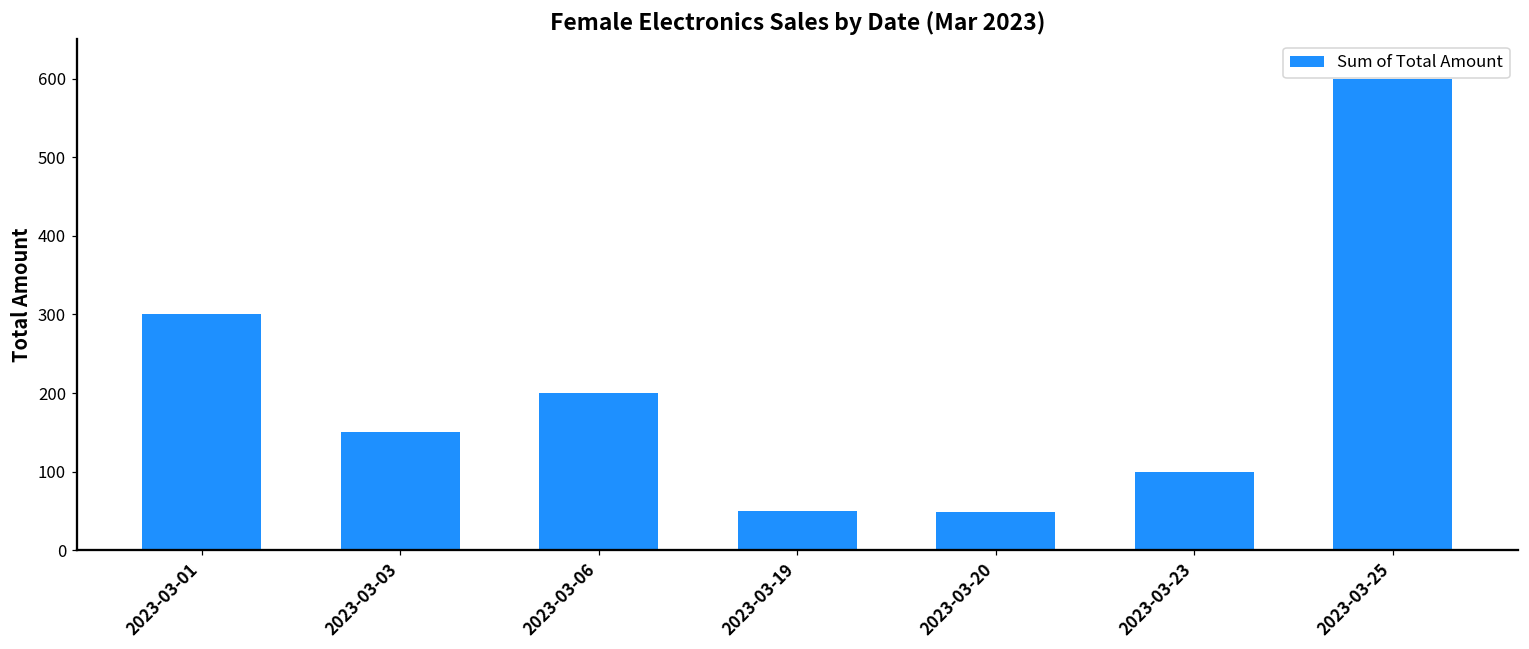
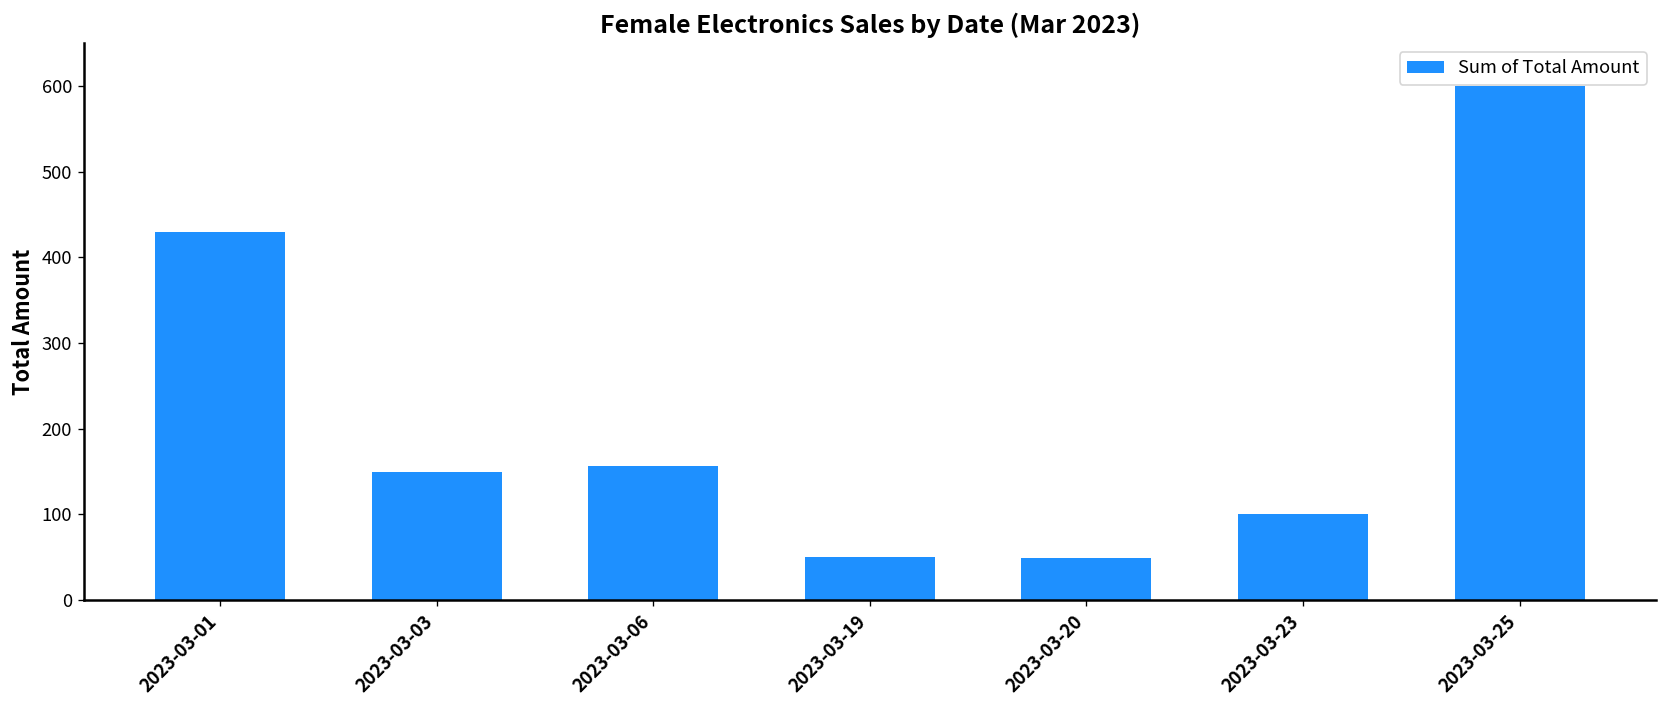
  {
-   "2023-03-01": 300,
+   "2023-03-01": 430,
    "2023-03-03": 150,
-   "2023-03-06": 200,
+   "2023-03-06": 160,
    "2023-03-19": 50,
    "2023-03-20": 50,
    "2023-03-23": 100,
    "2023-03-25": 600
  }
